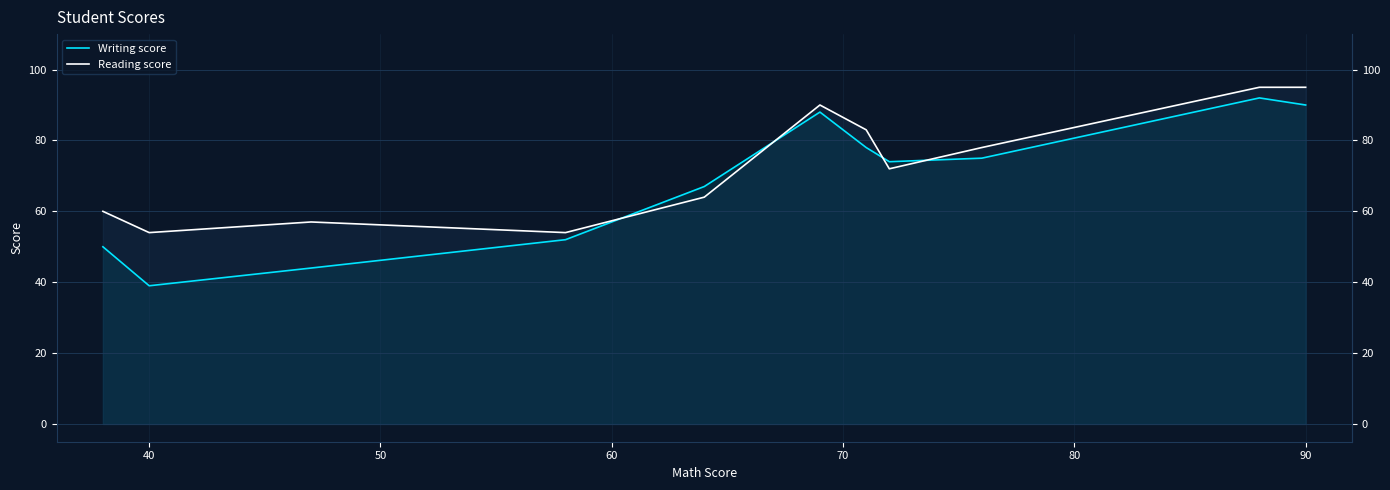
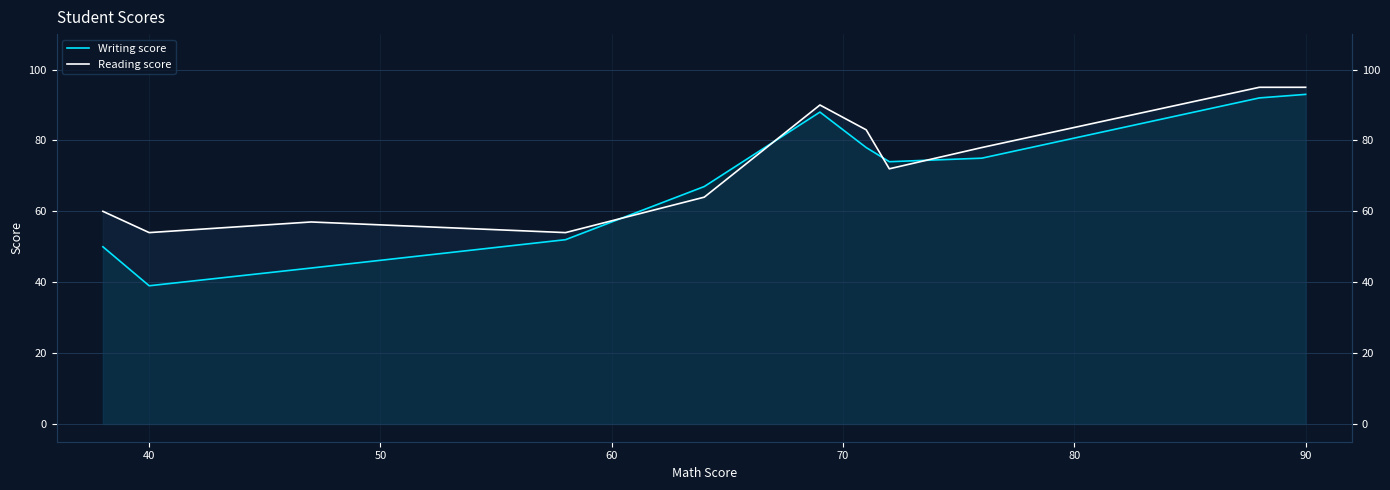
  {
    "Writing score": {
      "40": 39,
-     "90": 90
+     "90": 93
    },
    "Reading score": {
      "40": 54,
      "90": 95
    }
  }
